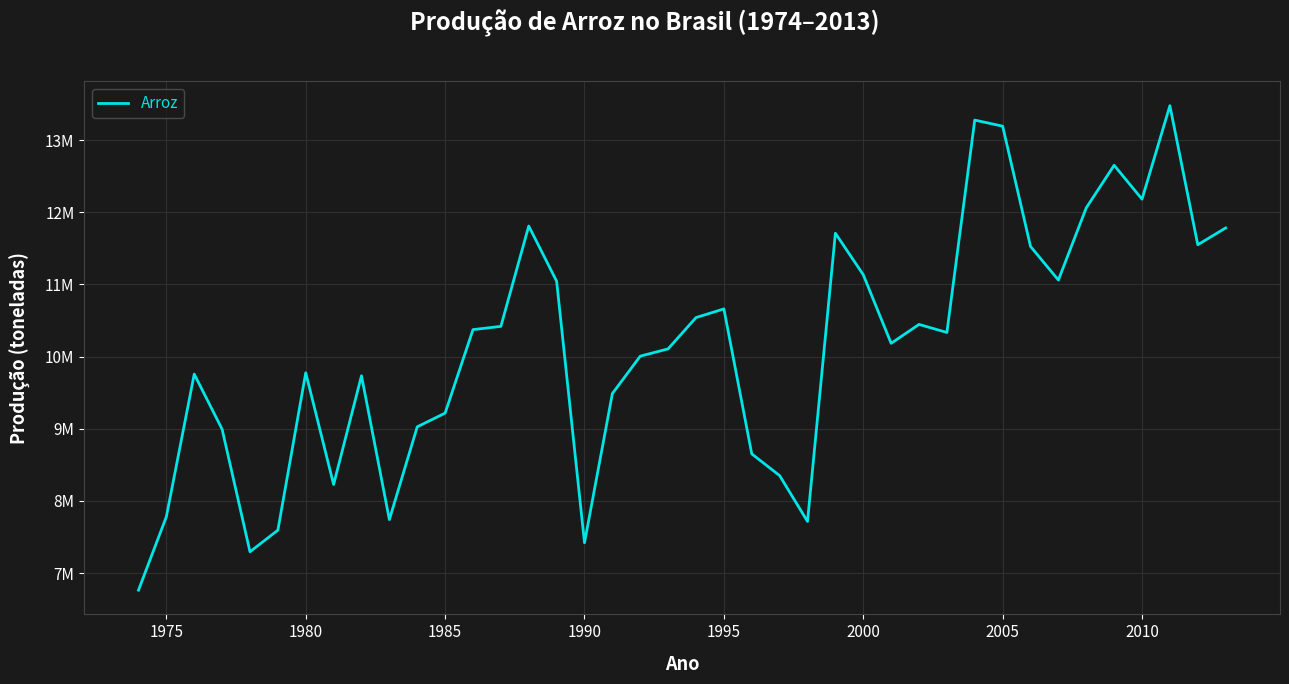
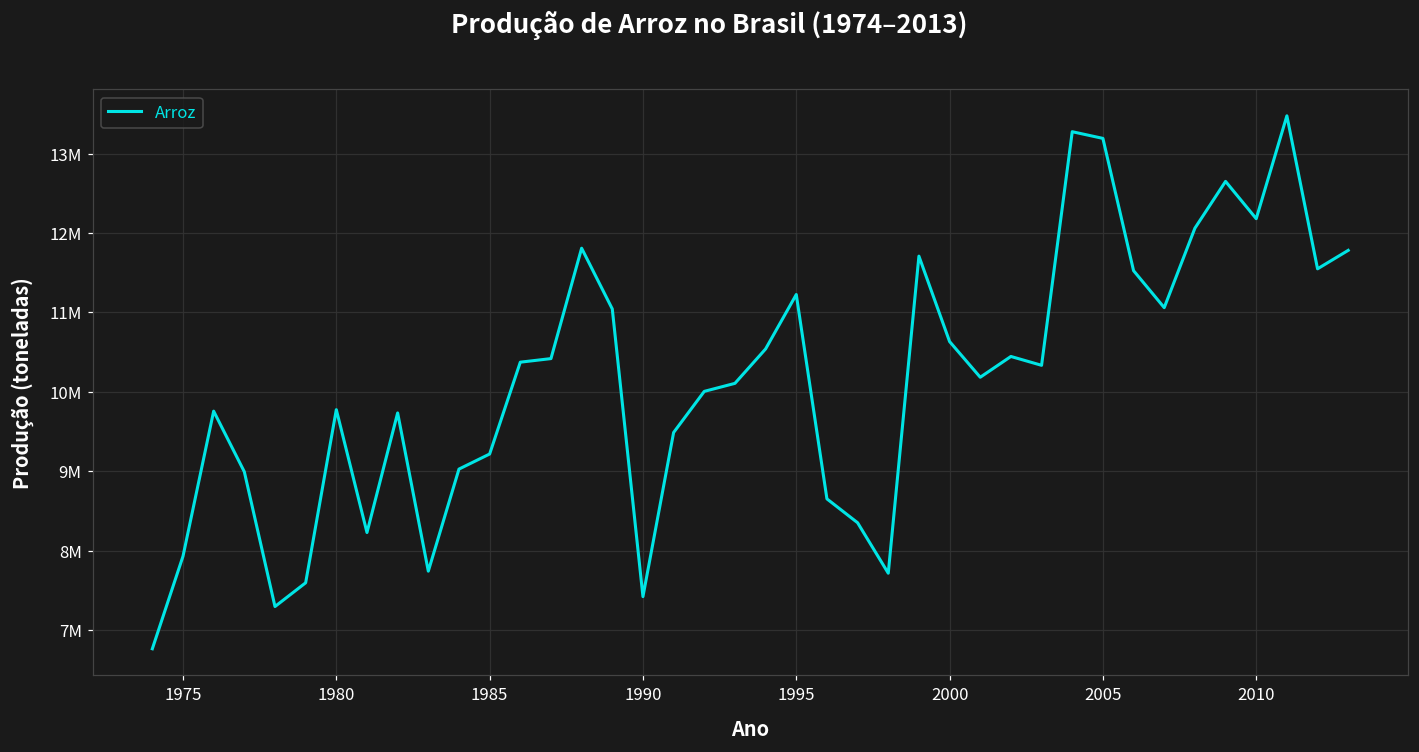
  {
-   "1975": 7800000,
+   "1975": 7900000,
    "1980": 9800000,
    "1985": 9200000,
    "1990": 7400000,
-   "1995": 10700000,
-   "2000": 11100000,
+   "1995": 11200000,
+   "2000": 10600000,
    "2005": 13200000,
    "2010": 12200000
  }
